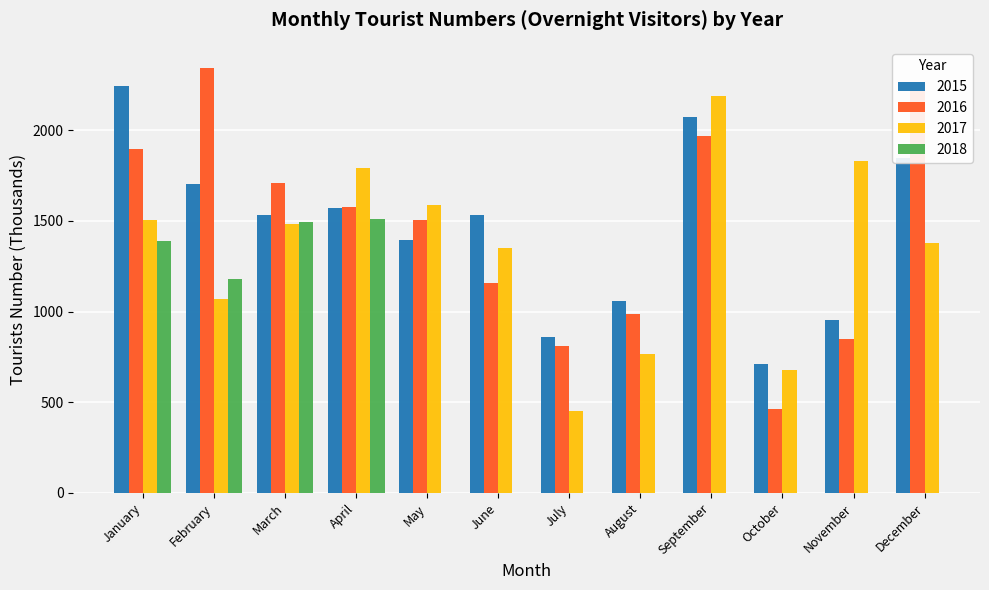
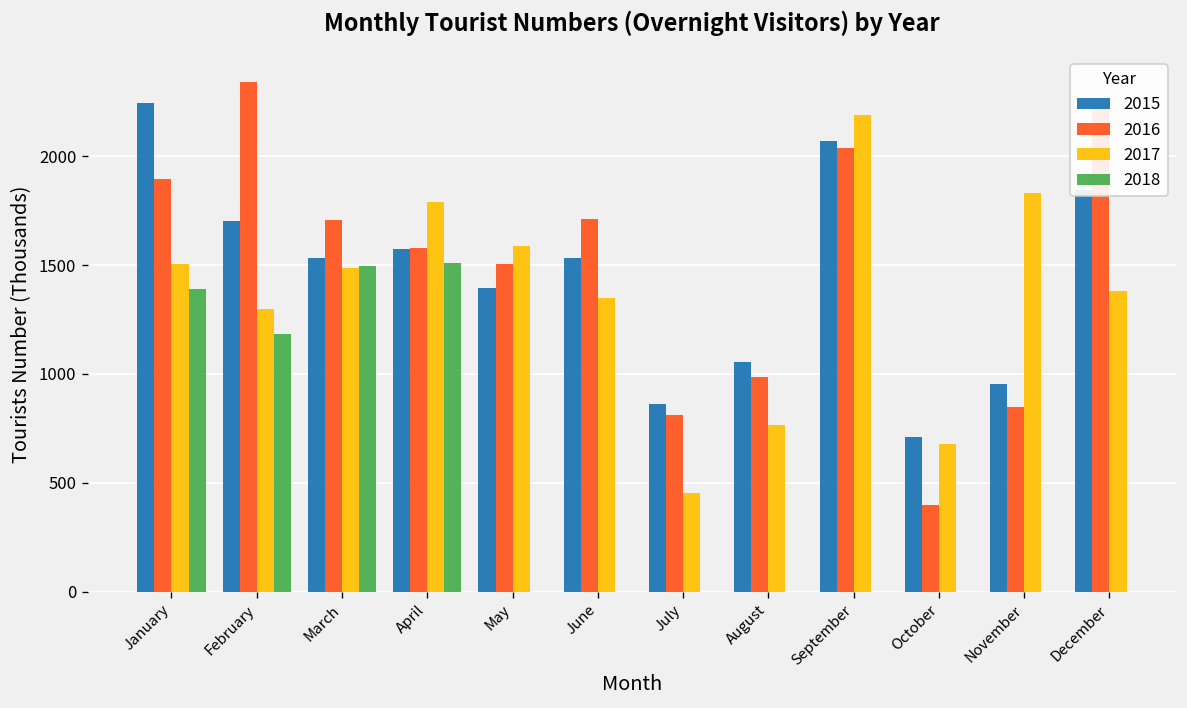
  {
    "2015": {
      "January": 2250,
      "February": 1700,
      "March": 1530,
      "April": 1570,
      "May": 1400,
      "June": 1530,
      "July": 860,
      "August": 1060,
      "September": 2070,
      "October": 710,
      "November": 960
    },
    "2016": {
      "January": 1900,
      "February": 2340,
      "March": 1710,
      "April": 1580,
      "May": 1510,
-     "June": 1160,
+     "June": 1710,
      "July": 810,
      "August": 990,
-     "September": 1970,
-     "October": 460,
+     "September": 2040,
+     "October": 400,
      "November": 850
    },
    "2017": {
      "January": 1500,
-     "February": 1070,
+     "February": 1300,
      "March": 1490,
      "April": 1790,
      "May": 1590,
      "June": 1350,
      "July": 450,
      "August": 770,
      "September": 2190,
      "October": 680,
      "November": 1830,
      "December": 1380
    }
  }
